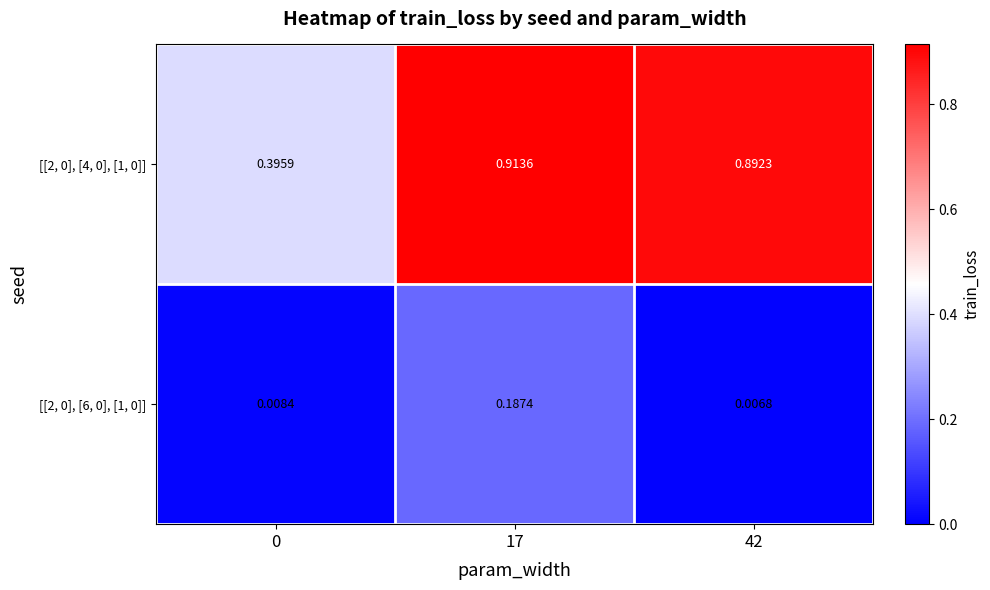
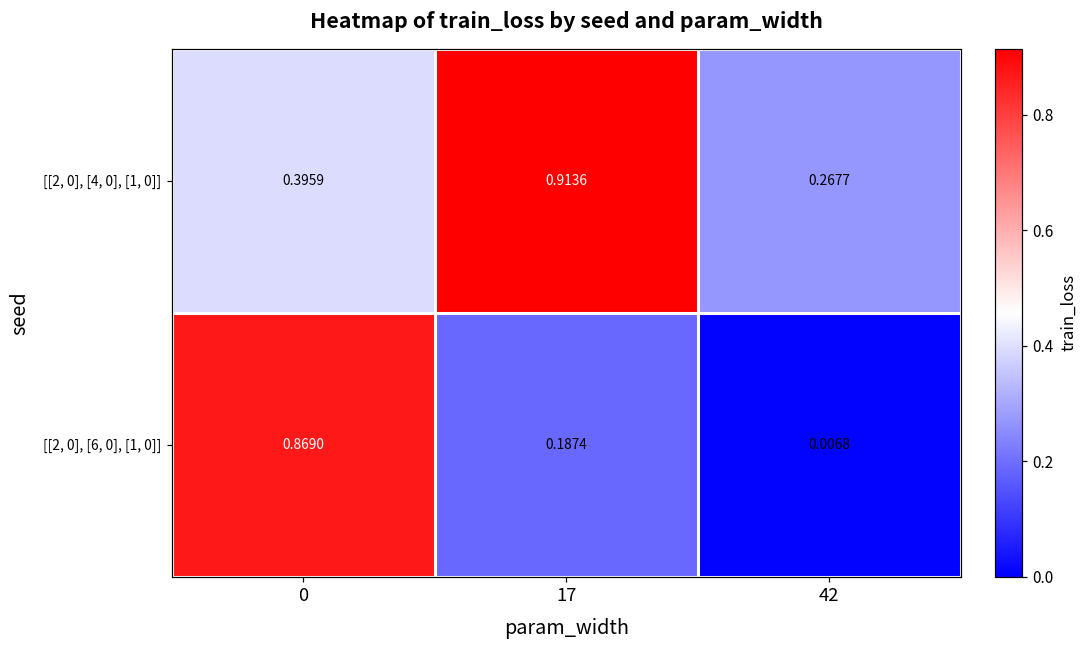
  {
    "[[2, 0], [4, 0], [1, 0]]": {
      "0": 0.3959,
      "17": 0.9136,
-     "42": 0.8923
+     "42": 0.2677
    },
    "[[2, 0], [6, 0], [1, 0]]": {
-     "0": 0.0084,
+     "0": 0.8690,
      "17": 0.1874,
      "42": 0.0068
    }
  }
